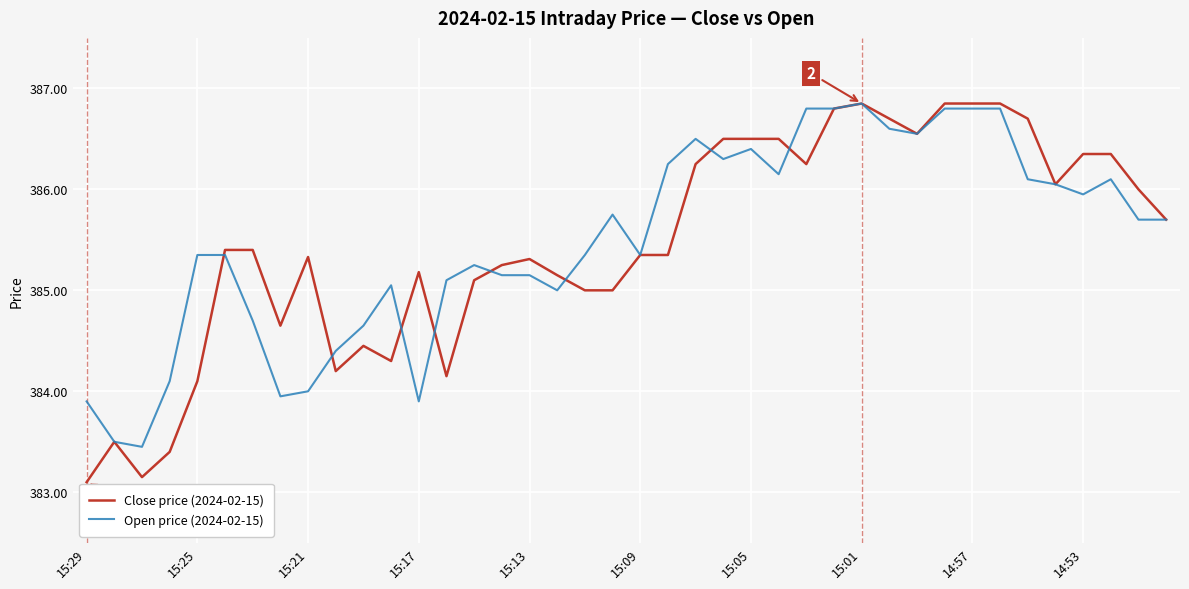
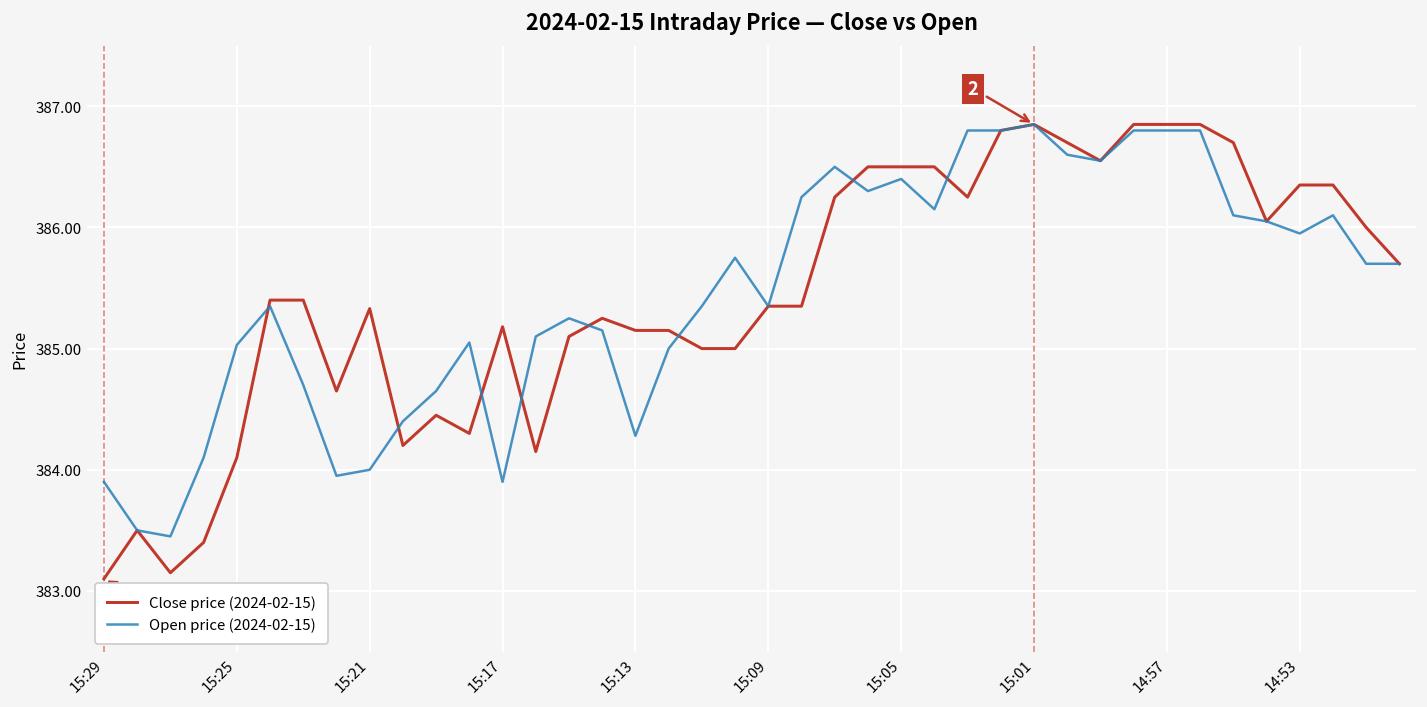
  {
    "Close price (2024-02-15)": {
      "15:29": 383.10,
      "15:25": 384.10,
      "15:21": 385.33,
      "15:17": 385.18,
-     "15:13": 385.31,
+     "15:13": 385.15,
      "15:05": 386.50,
      "14:57": 386.85,
      "14:53": 386.35
    },
    "Open price (2024-02-15)": {
      "15:29": 383.90,
-     "15:25": 385.35,
+     "15:25": 385.03,
      "15:21": 384.00,
      "15:17": 383.90,
-     "15:13": 385.15,
+     "15:13": 384.28,
      "15:05": 386.40,
      "14:57": 386.80,
      "14:53": 385.95
    }
  }
